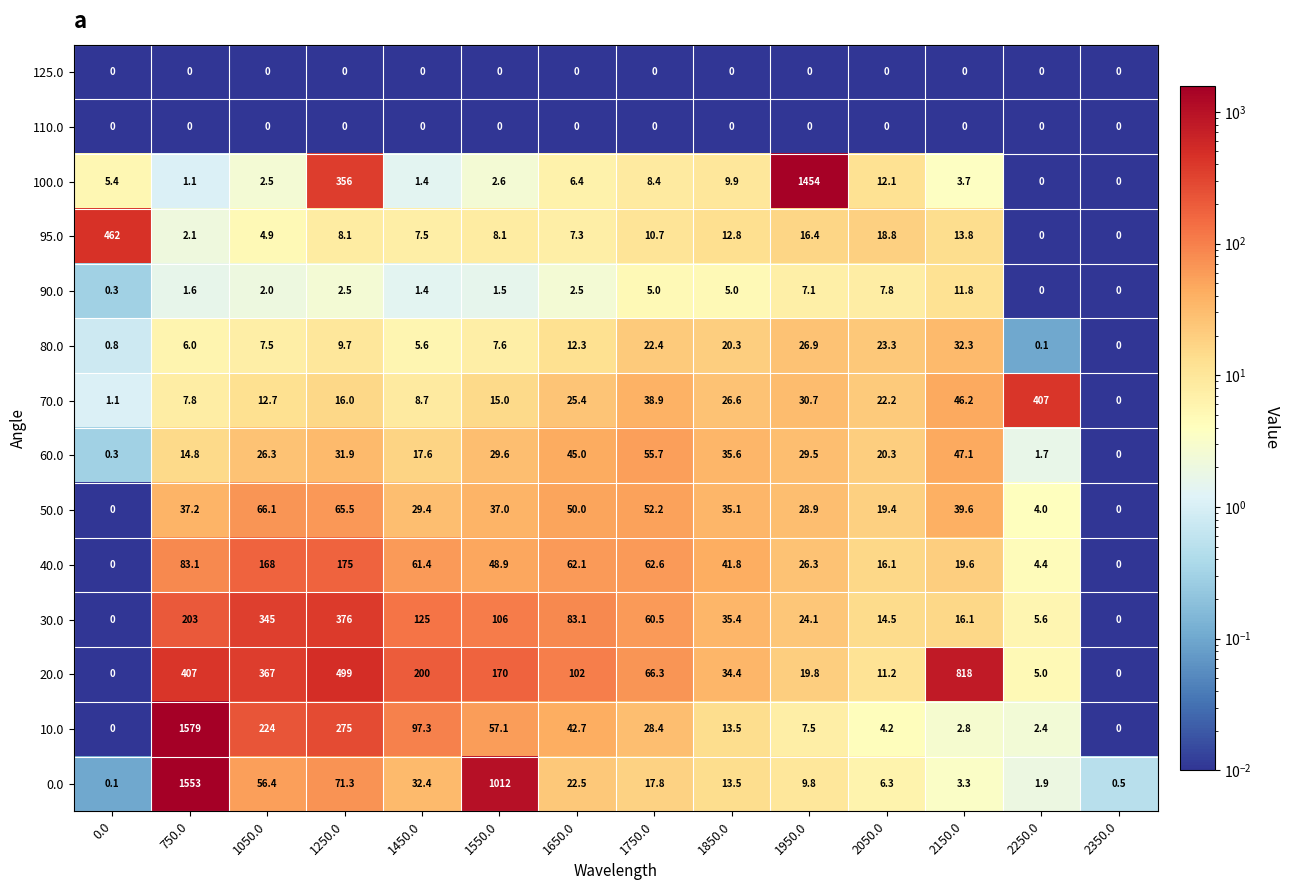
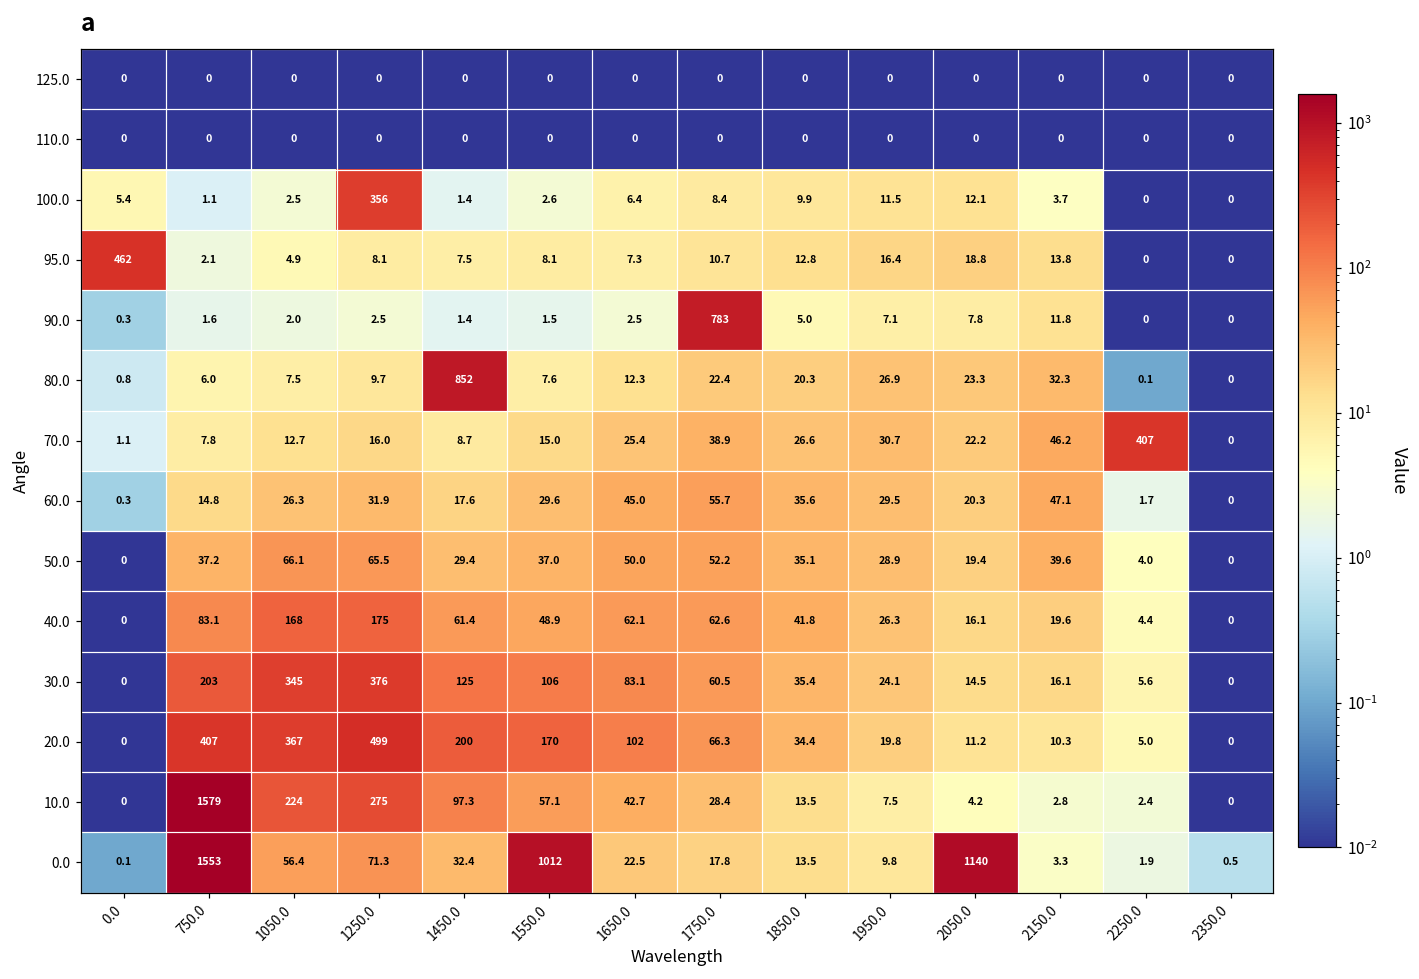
  {
    "125.0": {
      "0.0": 0,
      "750.0": 0,
      "1050.0": 0,
      "1250.0": 0,
      "1450.0": 0,
      "1550.0": 0,
      "1650.0": 0,
      "1750.0": 0,
      "1850.0": 0,
      "1950.0": 0,
      "2050.0": 0,
      "2150.0": 0,
      "2250.0": 0,
      "2350.0": 0
    },
    "110.0": {
      "0.0": 0,
      "750.0": 0,
      "1050.0": 0,
      "1250.0": 0,
      "1450.0": 0,
      "1550.0": 0,
      "1650.0": 0,
      "1750.0": 0,
      "1850.0": 0,
      "1950.0": 0,
      "2050.0": 0,
      "2150.0": 0,
      "2250.0": 0,
      "2350.0": 0
    },
    "100.0": {
      "0.0": 5.4,
      "750.0": 1.1,
      "1050.0": 2.5,
      "1250.0": 356,
      "1450.0": 1.4,
      "1550.0": 2.6,
      "1650.0": 6.4,
      "1750.0": 8.4,
      "1850.0": 9.9,
-     "1950.0": 1454,
+     "1950.0": 11.5,
      "2050.0": 12.1,
      "2150.0": 3.7,
      "2250.0": 0,
      "2350.0": 0
    },
    "95.0": {
      "0.0": 462,
      "750.0": 2.1,
      "1050.0": 4.9,
      "1250.0": 8.1,
      "1450.0": 7.5,
      "1550.0": 8.1,
      "1650.0": 7.3,
      "1750.0": 10.7,
      "1850.0": 12.8,
      "1950.0": 16.4,
      "2050.0": 18.8,
      "2150.0": 13.8,
      "2250.0": 0,
      "2350.0": 0
    },
    "90.0": {
      "0.0": 0.3,
      "750.0": 1.6,
      "1050.0": 2.0,
      "1250.0": 2.5,
      "1450.0": 1.4,
      "1550.0": 1.5,
      "1650.0": 2.5,
-     "1750.0": 5.0,
+     "1750.0": 783,
      "1850.0": 5.0,
      "1950.0": 7.1,
      "2050.0": 7.8,
      "2150.0": 11.8,
      "2250.0": 0,
      "2350.0": 0
    },
    "80.0": {
      "0.0": 0.8,
      "750.0": 6.0,
      "1050.0": 7.5,
      "1250.0": 9.7,
-     "1450.0": 5.6,
+     "1450.0": 852,
      "1550.0": 7.6,
      "1650.0": 12.3,
      "1750.0": 22.4,
      "1850.0": 20.3,
      "1950.0": 26.9,
      "2050.0": 23.3,
      "2150.0": 32.3,
      "2250.0": 0.1,
      "2350.0": 0
    },
    "70.0": {
      "0.0": 1.1,
      "750.0": 7.8,
      "1050.0": 12.7,
      "1250.0": 16.0,
      "1450.0": 8.7,
      "1550.0": 15.0,
      "1650.0": 25.4,
      "1750.0": 38.9,
      "1850.0": 26.6,
      "1950.0": 30.7,
      "2050.0": 22.2,
      "2150.0": 46.2,
      "2250.0": 407,
      "2350.0": 0
    },
    "60.0": {
      "0.0": 0.3,
      "750.0": 14.8,
      "1050.0": 26.3,
      "1250.0": 31.9,
      "1450.0": 17.6,
      "1550.0": 29.6,
      "1650.0": 45.0,
      "1750.0": 55.7,
      "1850.0": 35.6,
      "1950.0": 29.5,
      "2050.0": 20.3,
      "2150.0": 47.1,
      "2250.0": 1.7,
      "2350.0": 0
    },
    "50.0": {
      "0.0": 0,
      "750.0": 37.2,
      "1050.0": 66.1,
      "1250.0": 65.5,
      "1450.0": 29.4,
      "1550.0": 37.0,
      "1650.0": 50.0,
      "1750.0": 52.2,
      "1850.0": 35.1,
      "1950.0": 28.9,
      "2050.0": 19.4,
      "2150.0": 39.6,
      "2250.0": 4.0,
      "2350.0": 0
    },
    "40.0": {
      "0.0": 0,
      "750.0": 83.1,
      "1050.0": 168,
      "1250.0": 175,
      "1450.0": 61.4,
      "1550.0": 48.9,
      "1650.0": 62.1,
      "1750.0": 62.6,
      "1850.0": 41.8,
      "1950.0": 26.3,
      "2050.0": 16.1,
      "2150.0": 19.6,
      "2250.0": 4.4,
      "2350.0": 0
    },
    "30.0": {
      "0.0": 0,
      "750.0": 203,
      "1050.0": 345,
      "1250.0": 376,
      "1450.0": 125,
      "1550.0": 106,
      "1650.0": 83.1,
      "1750.0": 60.5,
      "1850.0": 35.4,
      "1950.0": 24.1,
      "2050.0": 14.5,
      "2150.0": 16.1,
      "2250.0": 5.6,
      "2350.0": 0
    },
    "20.0": {
      "0.0": 0,
      "750.0": 407,
      "1050.0": 367,
      "1250.0": 499,
      "1450.0": 200,
      "1550.0": 170,
      "1650.0": 102,
      "1750.0": 66.3,
      "1850.0": 34.4,
      "1950.0": 19.8,
      "2050.0": 11.2,
-     "2150.0": 818,
+     "2150.0": 10.3,
      "2250.0": 5.0,
      "2350.0": 0
    },
    "10.0": {
      "0.0": 0,
      "750.0": 1579,
      "1050.0": 224,
      "1250.0": 275,
      "1450.0": 97.3,
      "1550.0": 57.1,
      "1650.0": 42.7,
      "1750.0": 28.4,
      "1850.0": 13.5,
      "1950.0": 7.5,
      "2050.0": 4.2,
      "2150.0": 2.8,
      "2250.0": 2.4,
      "2350.0": 0
    },
    "0.0": {
      "0.0": 0.1,
      "750.0": 1553,
      "1050.0": 56.4,
      "1250.0": 71.3,
      "1450.0": 32.4,
      "1550.0": 1012,
      "1650.0": 22.5,
      "1750.0": 17.8,
      "1850.0": 13.5,
      "1950.0": 9.8,
-     "2050.0": 6.3,
+     "2050.0": 1140,
      "2150.0": 3.3,
      "2250.0": 1.9,
      "2350.0": 0.5
    }
  }
